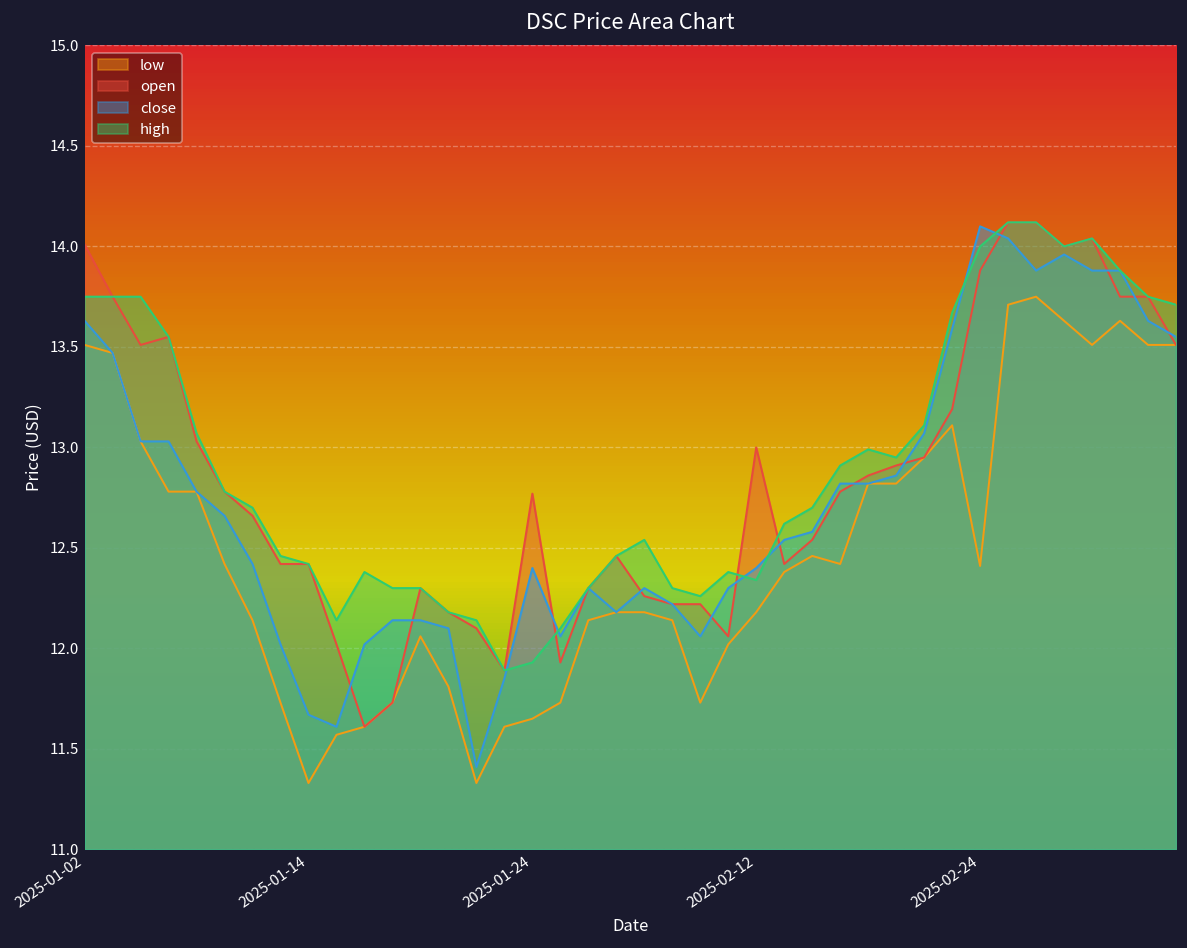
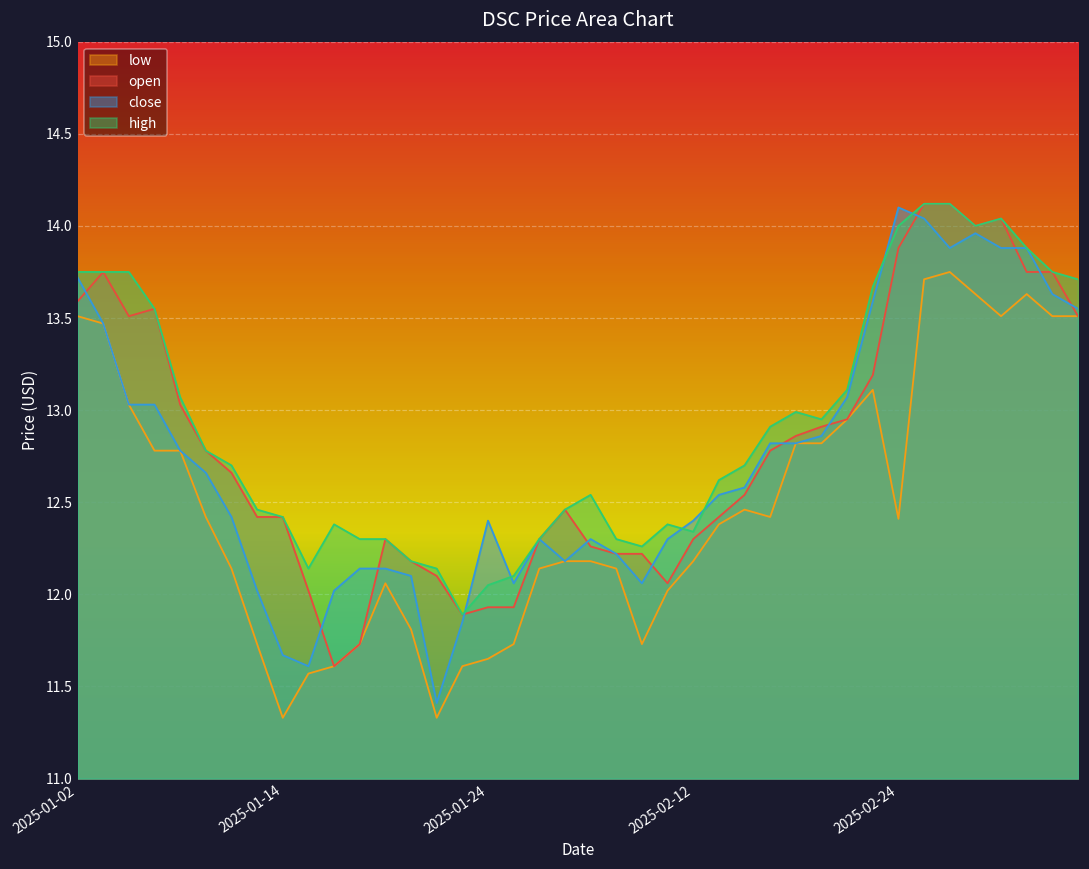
  {
    "low": {
      "2025-01-02": 13.51,
      "2025-01-14": 11.33,
      "2025-01-24": 11.65,
      "2025-02-12": 12.18,
      "2025-02-24": 12.41
    },
    "open": {
-     "2025-01-02": 14.01,
-     "2025-01-24": 12.77,
-     "2025-02-12": 13.0,
+     "2025-01-02": 13.59,
+     "2025-01-24": 11.93,
+     "2025-02-12": 12.3,
      "2025-02-24": 13.88
    },
    "close": {
-     "2025-01-02": 13.63,
+     "2025-01-02": 13.72,
      "2025-01-14": 11.67,
      "2025-01-24": 12.40,
      "2025-02-12": 12.40,
      "2025-02-24": 14.10
    },
    "high": {
      "2025-01-02": 13.75,
-     "2025-01-24": 11.93,
+     "2025-01-24": 12.05,
      "2025-02-12": 12.34,
      "2025-02-24": 14.00
    }
  }
